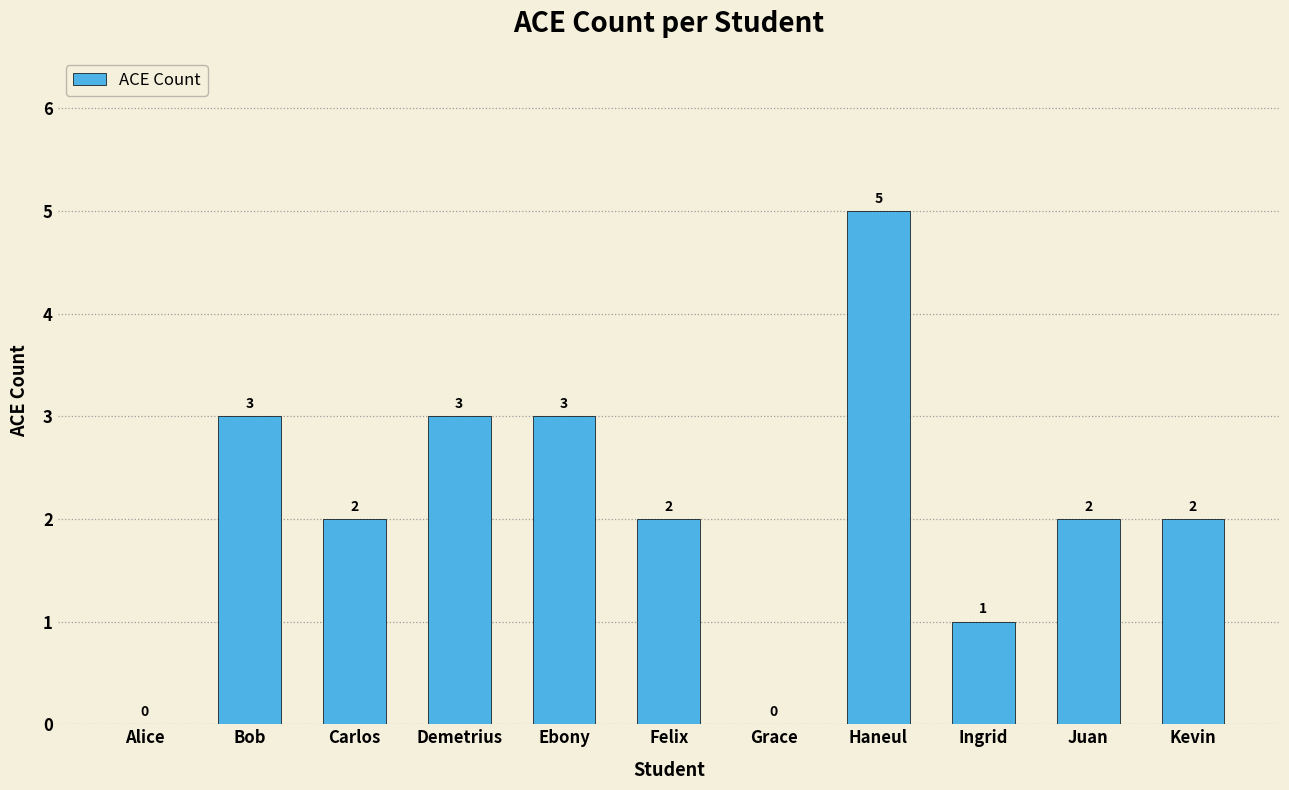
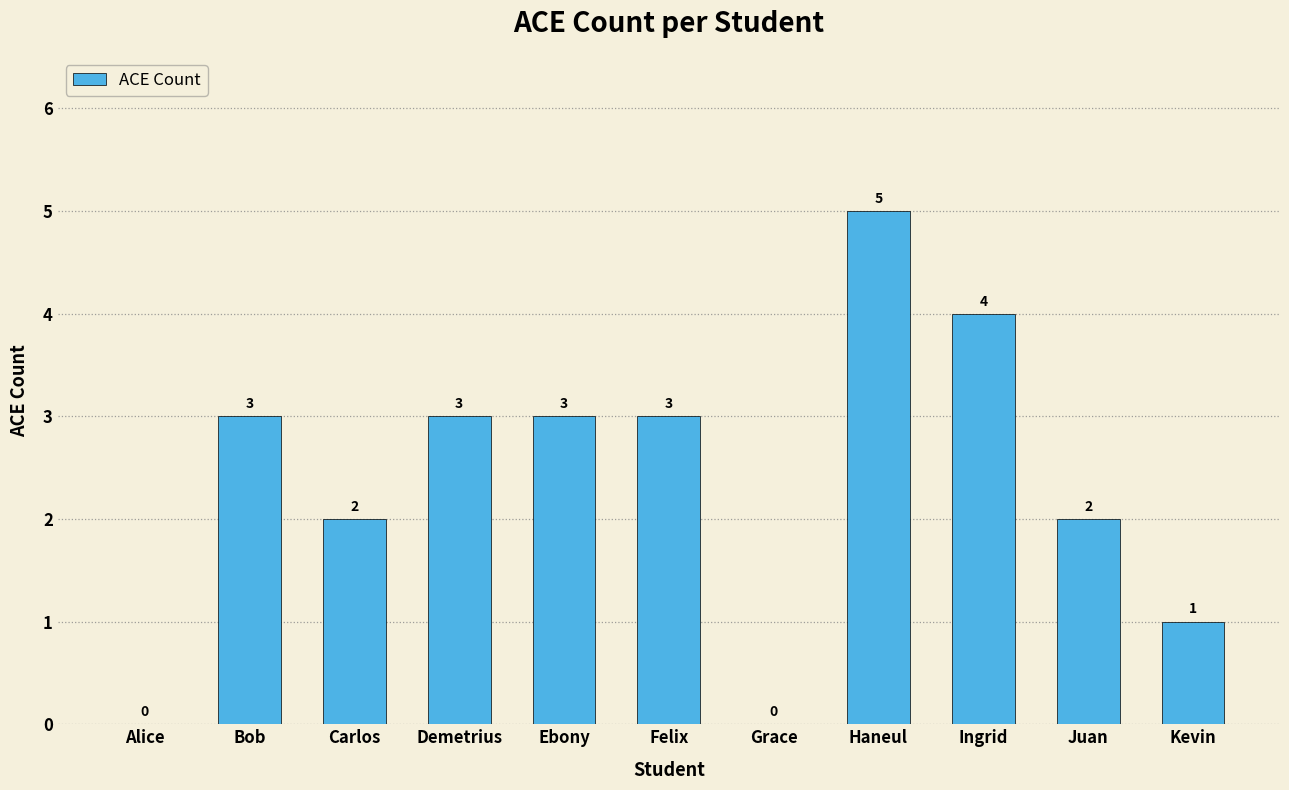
  {
    "Alice": 0,
    "Bob": 3,
    "Carlos": 2,
    "Demetrius": 3,
    "Ebony": 3,
-   "Felix": 2,
+   "Felix": 3,
    "Grace": 0,
    "Haneul": 5,
-   "Ingrid": 1,
+   "Ingrid": 4,
    "Juan": 2,
-   "Kevin": 2
+   "Kevin": 1
  }
